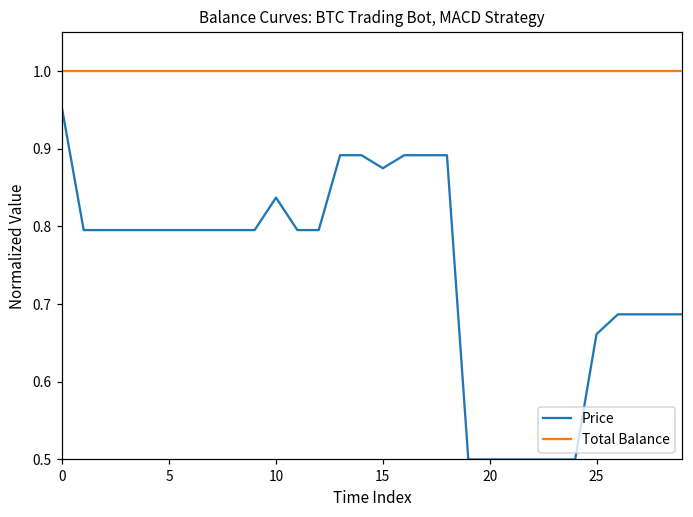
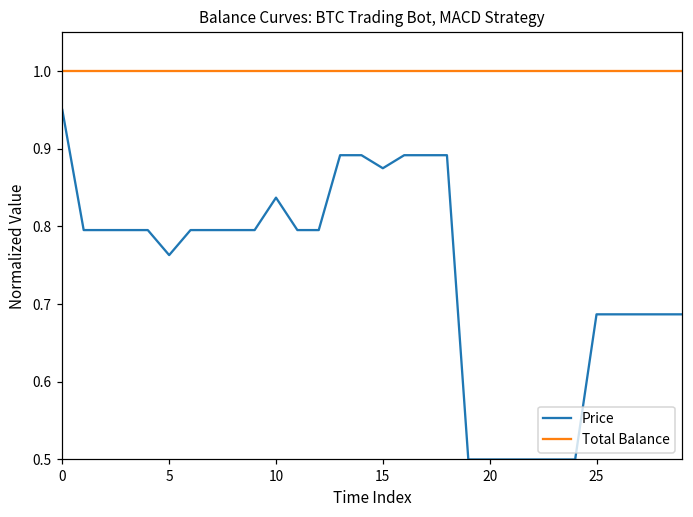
  {
    "Price": {
      "0": 0.95,
-     "5": 0.80,
+     "5": 0.76,
      "10": 0.84,
      "15": 0.87,
      "20": 0.50,
-     "25": 0.66
+     "25": 0.69
    },
    "Total Balance": {
      "0": 1.00,
      "5": 1.00,
      "10": 1.00,
      "15": 1.00,
      "20": 1.00,
      "25": 1.00
    }
  }
